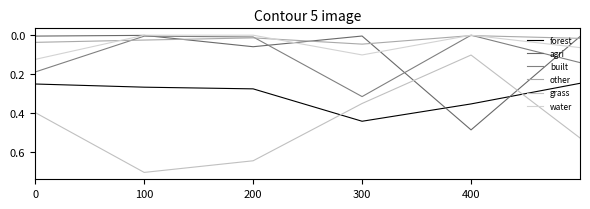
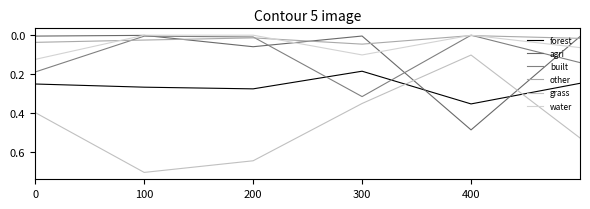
  {
    "forest": {
      "0": 0.25,
      "100": 0.27,
      "200": 0.27,
-     "300": 0.44,
+     "300": 0.18,
      "400": 0.35
    }
  }
